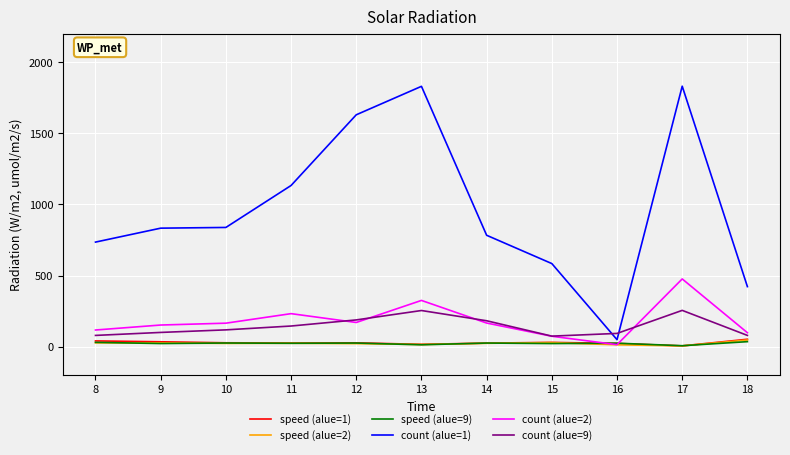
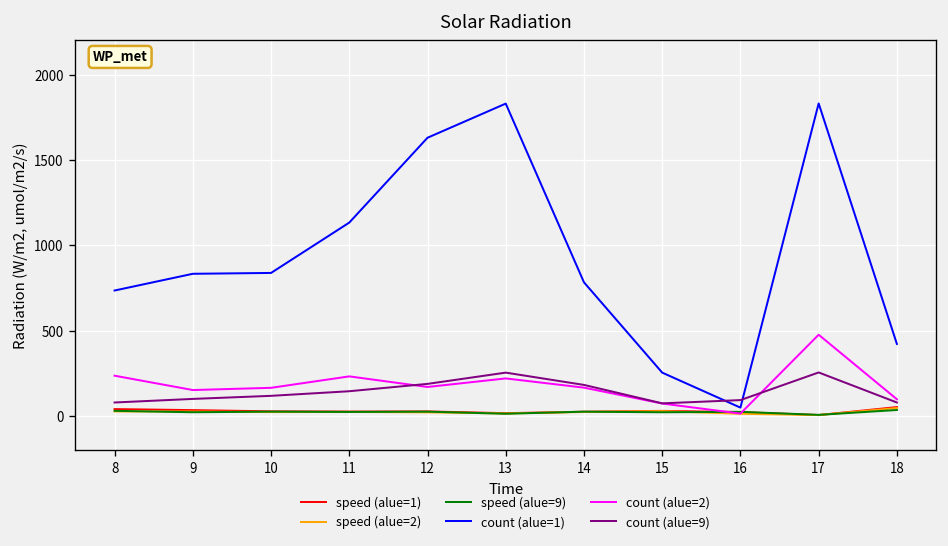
  {
    "count (alue=1)": {
      "8": 740,
      "9": 830,
      "10": 840,
      "11": 1130,
      "12": 1630,
      "13": 1830,
      "14": 780,
-     "15": 580,
+     "15": 250,
      "16": 50,
      "17": 1830,
      "18": 420
    },
    "count (alue=2)": {
-     "8": 120,
+     "8": 240,
      "9": 150,
      "10": 170,
      "11": 230,
      "12": 170,
-     "13": 330,
+     "13": 220,
      "17": 480,
      "18": 100
    },
    "count (alue=9)": {
      "8": 80,
      "9": 100,
      "10": 120,
      "11": 150,
      "12": 190,
      "13": 250,
      "16": 90,
      "17": 260,
      "18": 80
    }
  }
